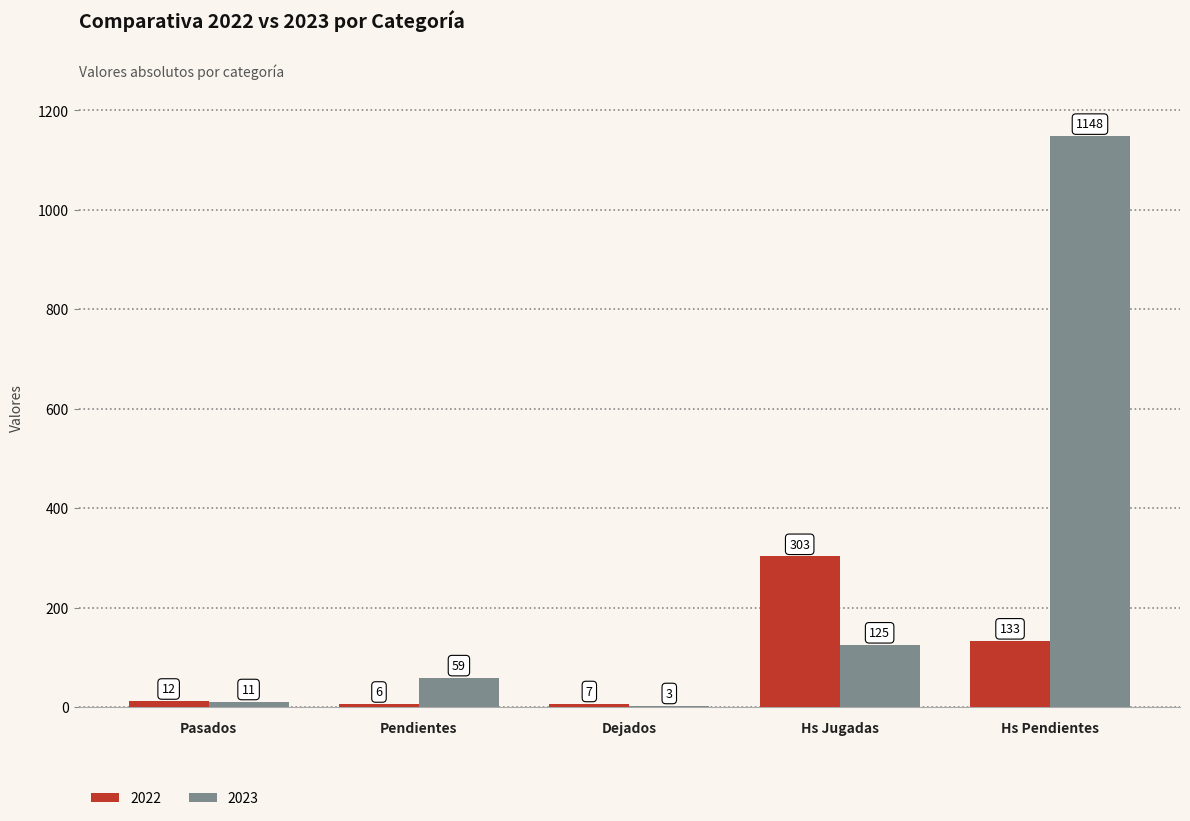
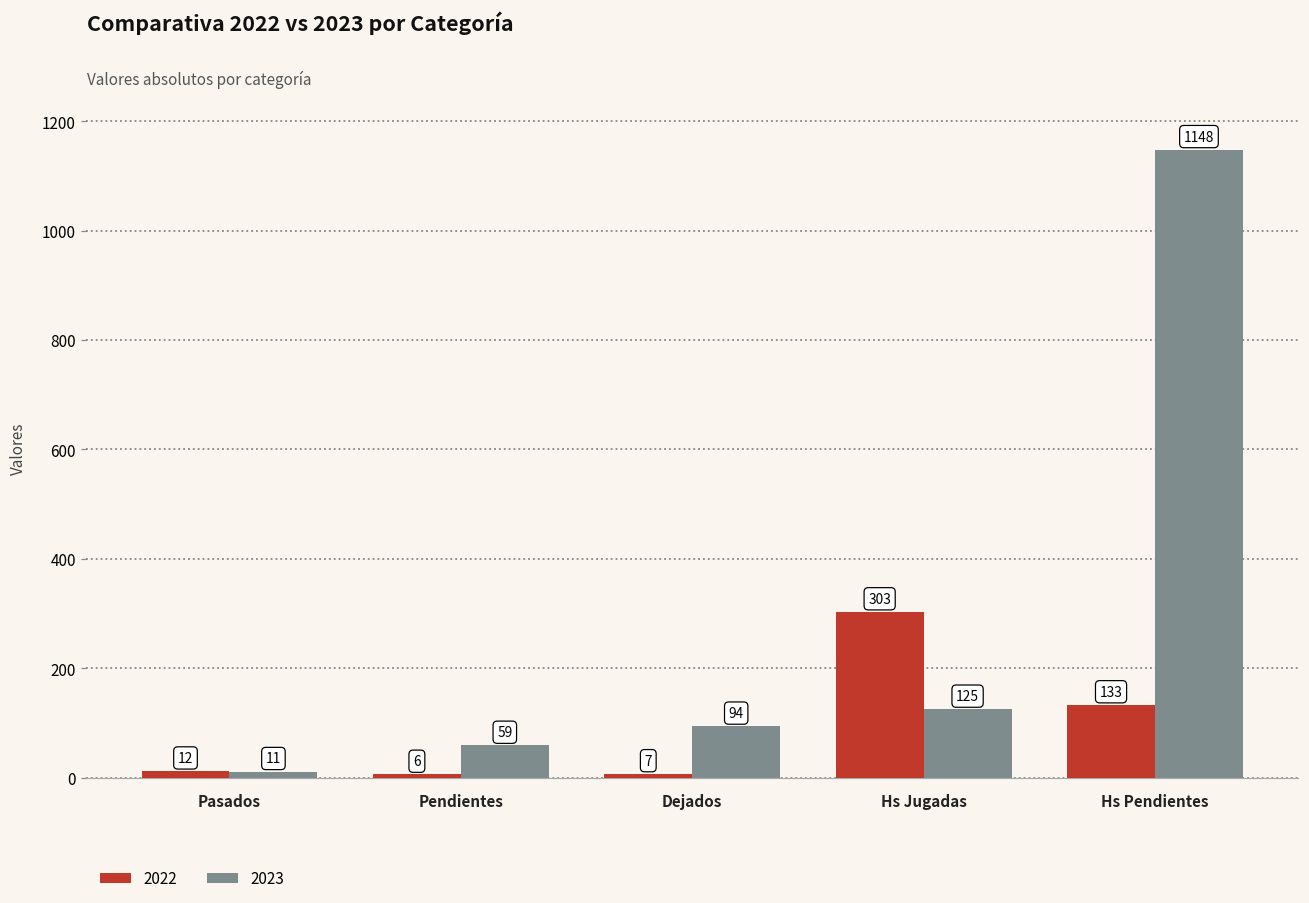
  {
    "2023": {
-     "Dejados": 3
+     "Dejados": 94
    }
  }
